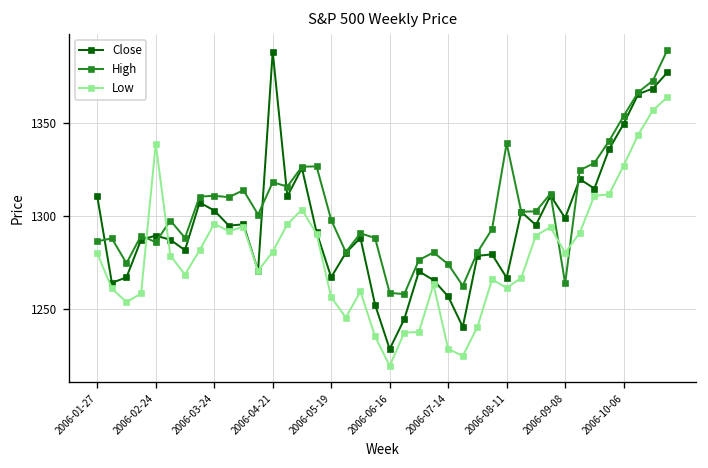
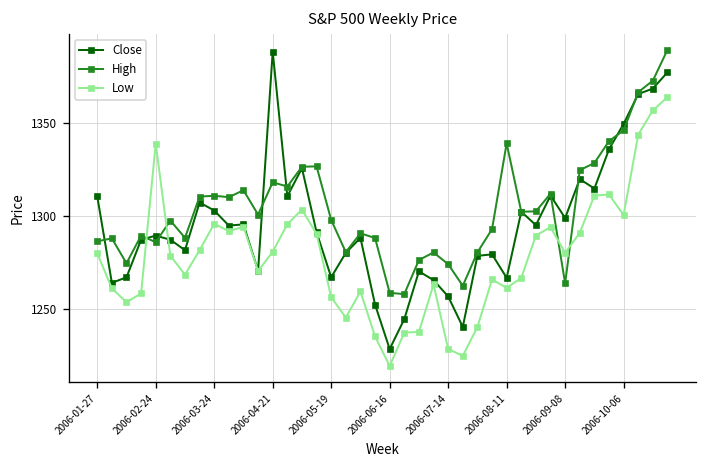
  {
    "Close": {
      "2006-01-27": 1311,
      "2006-02-24": 1289,
      "2006-03-24": 1303,
      "2006-04-21": 1388,
      "2006-05-19": 1267,
      "2006-06-16": 1228,
      "2006-07-14": 1257,
      "2006-08-11": 1267,
      "2006-09-08": 1299,
      "2006-10-06": 1350
    },
    "High": {
      "2006-01-27": 1286,
      "2006-02-24": 1286,
      "2006-03-24": 1311,
      "2006-04-21": 1318,
      "2006-05-19": 1298,
      "2006-06-16": 1259,
      "2006-07-14": 1274,
      "2006-08-11": 1339,
      "2006-09-08": 1264,
-     "2006-10-06": 1354
+     "2006-10-06": 1346
    },
    "Low": {
      "2006-01-27": 1280,
      "2006-02-24": 1339,
      "2006-03-24": 1296,
      "2006-04-21": 1281,
      "2006-05-19": 1256,
      "2006-06-16": 1219,
      "2006-07-14": 1228,
      "2006-08-11": 1261,
      "2006-09-08": 1280,
-     "2006-10-06": 1327
+     "2006-10-06": 1301
    }
  }
